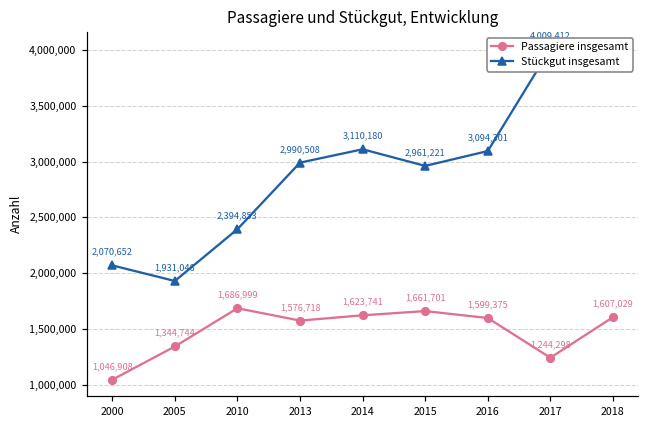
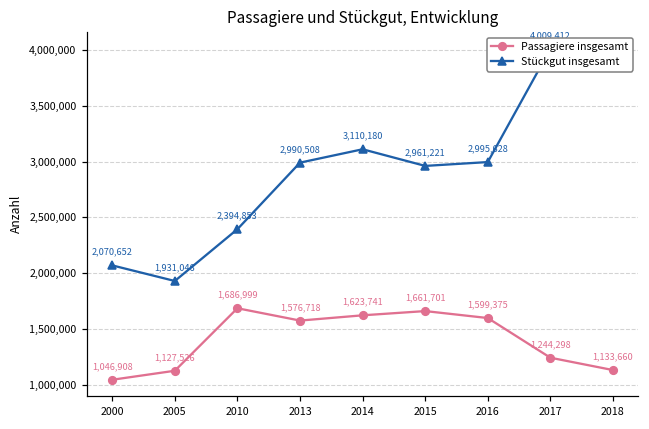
  {
    "Passagiere insgesamt": {
      "2000": "1,046,908",
-     "2005": "1,344,744",
+     "2005": "1,127,526",
      "2010": "1,686,999",
      "2013": "1,576,718",
      "2014": "1,623,741",
      "2015": "1,661,701",
      "2016": "1,599,375",
      "2017": "1,244,298",
-     "2018": "1,607,029"
+     "2018": "1,133,660"
    },
    "Stückgut insgesamt": {
      "2000": "2,070,652",
      "2005": "1,931,046",
      "2010": "2,394,853",
      "2013": "2,990,508",
      "2014": "3,110,180",
      "2015": "2,961,221",
-     "2016": "3,094,301"
+     "2016": "2,995,628"
    }
  }
